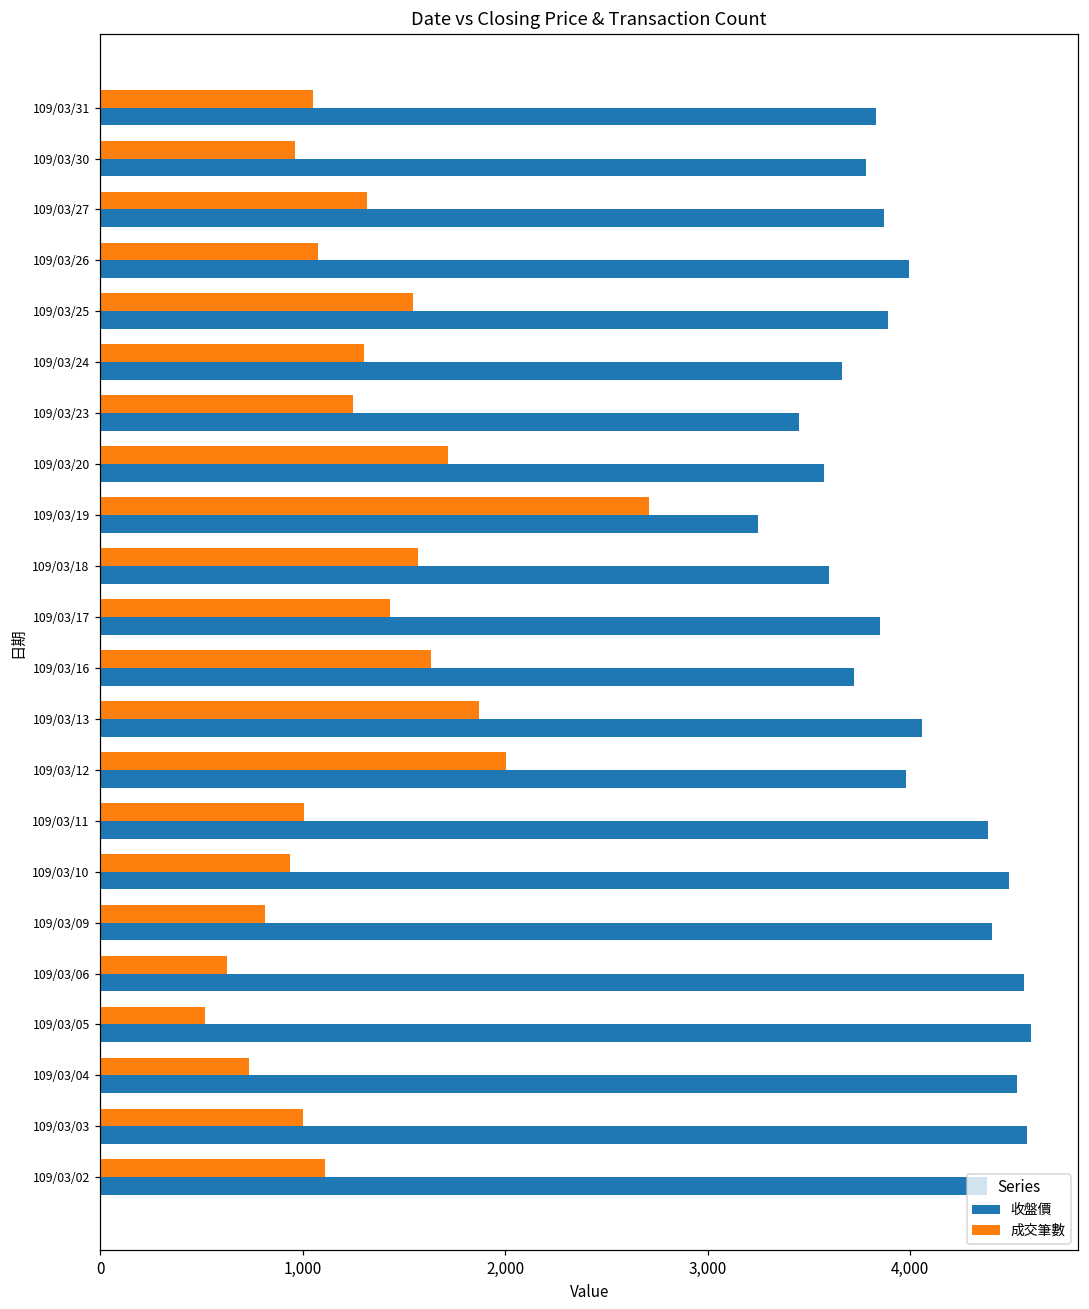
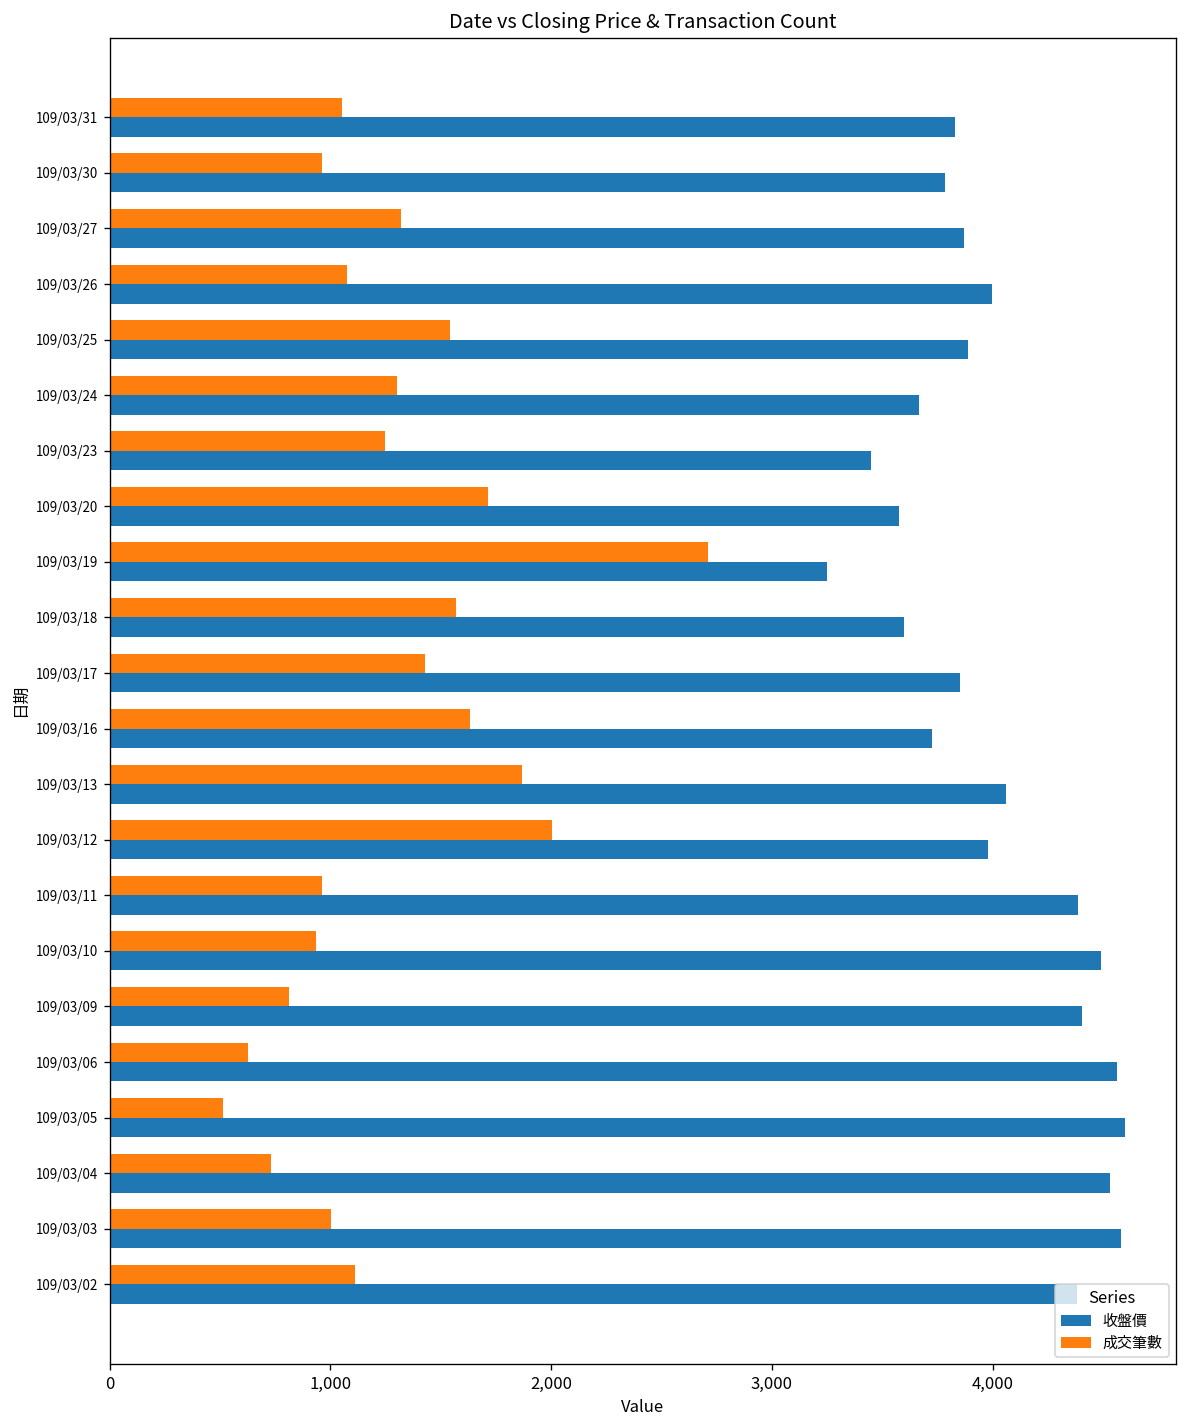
  {
    "收盤價": {
      "109/03/31": "3,830",
      "109/03/30": "3,790",
      "109/03/27": "3,870",
      "109/03/26": "4,000",
      "109/03/25": "3,890",
      "109/03/24": "3,670",
      "109/03/23": "3,450",
      "109/03/20": "3,580",
      "109/03/19": "3,250",
      "109/03/18": "3,600",
      "109/03/17": "3,850",
      "109/03/16": "3,730",
      "109/03/13": "4,060",
      "109/03/12": "3,980",
      "109/03/11": "4,390",
      "109/03/10": "4,490",
      "109/03/09": "4,410",
      "109/03/06": "4,570",
      "109/03/05": "4,600",
      "109/03/04": "4,530",
      "109/03/03": "4,580"
    },
    "成交筆數": {
      "109/03/31": "1,050",
      "109/03/30": "960",
      "109/03/27": "1,320",
      "109/03/26": "1,080",
      "109/03/25": "1,540",
      "109/03/24": "1,300",
      "109/03/23": "1,250",
      "109/03/20": "1,720",
      "109/03/19": "2,710",
      "109/03/18": "1,570",
      "109/03/17": "1,430",
      "109/03/16": "1,630",
      "109/03/13": "1,870",
      "109/03/12": "2,000",
-     "109/03/11": "1,010",
+     "109/03/11": "960",
      "109/03/10": "940",
      "109/03/09": "810",
      "109/03/06": "630",
      "109/03/05": "520",
      "109/03/04": "730",
      "109/03/03": "1,000",
      "109/03/02": "1,110"
    }
  }
